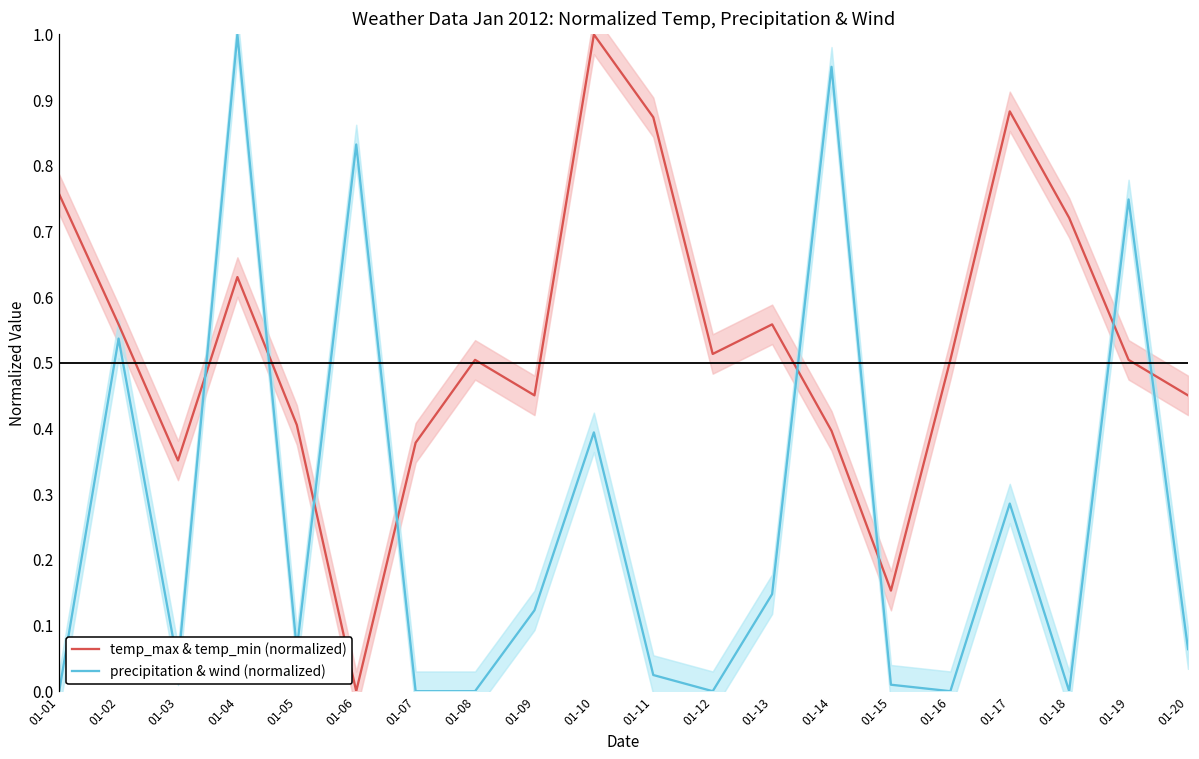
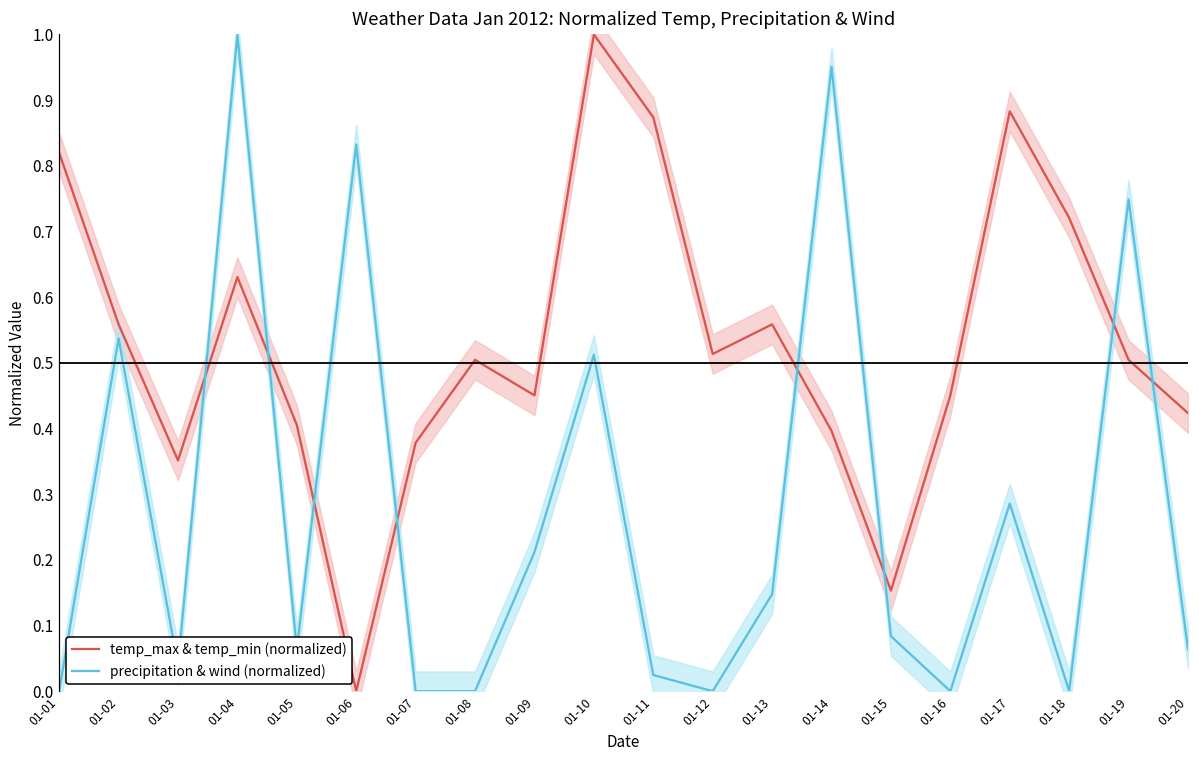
  {
    "temp_max & temp_min (normalized)": {
-     "01-01": 0.76,
+     "01-01": 0.82,
      "01-02": 0.56,
      "01-03": 0.35,
      "01-04": 0.63,
      "01-05": 0.41,
      "01-06": 0.00,
      "01-07": 0.38,
      "01-08": 0.50,
      "01-09": 0.45,
      "01-10": 1.00,
      "01-11": 0.87,
      "01-12": 0.51,
      "01-13": 0.56,
      "01-14": 0.40,
      "01-15": 0.15,
-     "01-16": 0.50,
+     "01-16": 0.45,
      "01-17": 0.88,
      "01-18": 0.72,
      "01-19": 0.50,
-     "01-20": 0.45
+     "01-20": 0.42
    },
    "precipitation & wind (normalized)": {
      "01-01": 0.00,
      "01-02": 0.54,
      "01-04": 1.00,
      "01-06": 0.83,
      "01-07": 0.00,
      "01-08": 0.00,
-     "01-09": 0.12,
-     "01-10": 0.39,
+     "01-09": 0.21,
+     "01-10": 0.51,
      "01-11": 0.02,
      "01-12": 0.00,
      "01-13": 0.15,
      "01-14": 0.95,
-     "01-15": 0.01,
+     "01-15": 0.08,
      "01-16": 0.00,
      "01-17": 0.29,
      "01-18": 0.00,
      "01-19": 0.75,
      "01-20": 0.06
    }
  }
